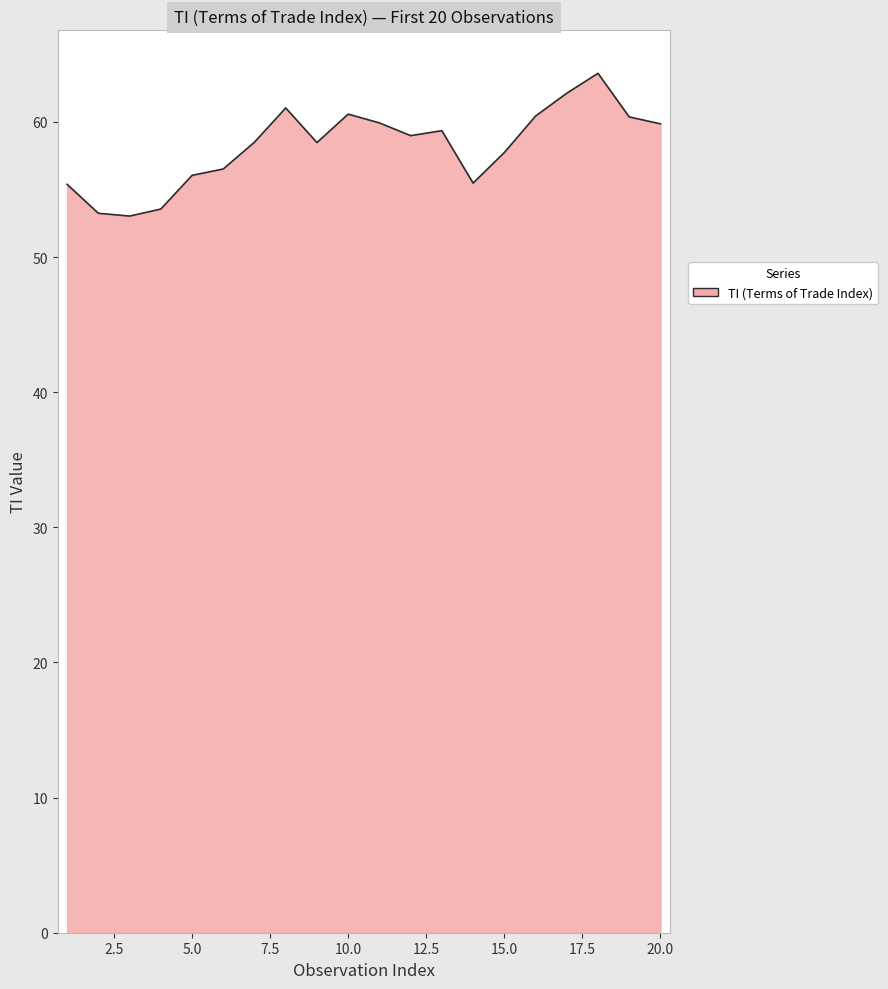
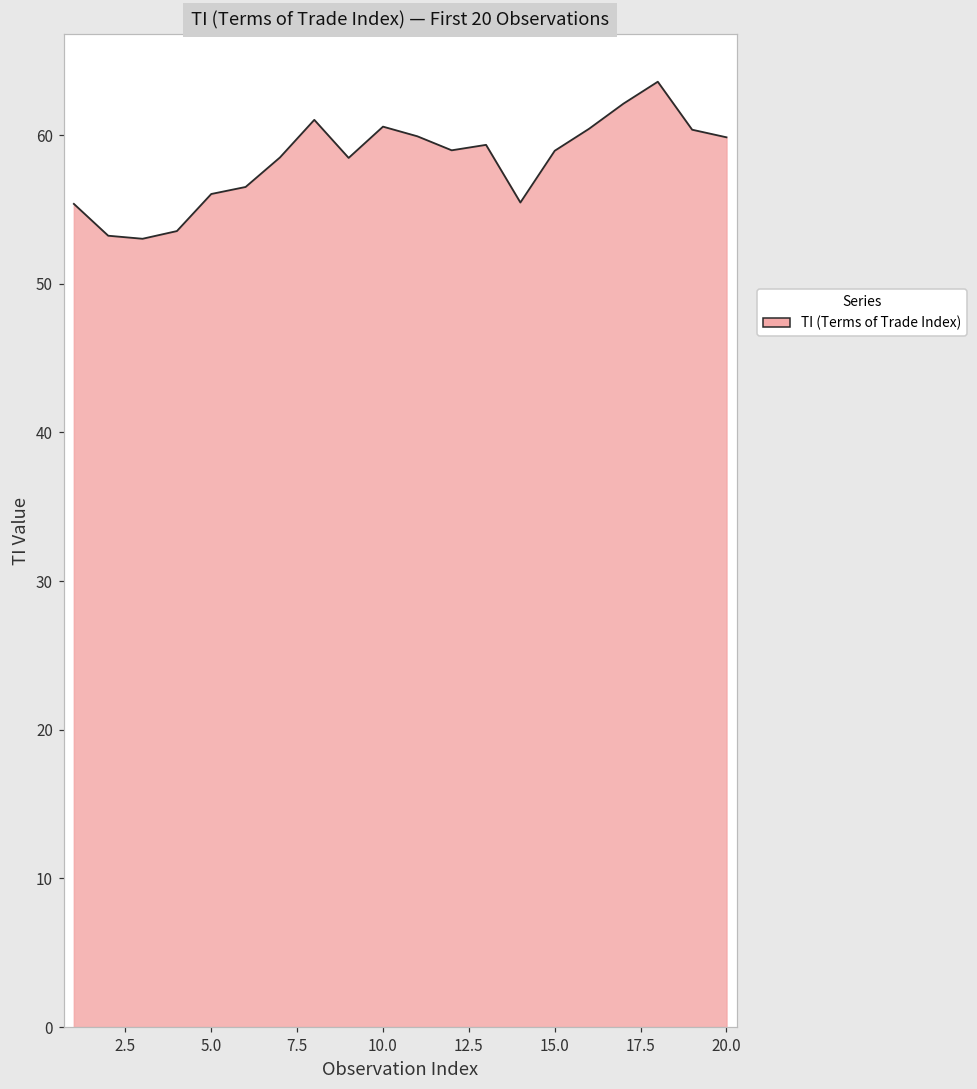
  {
    "5.0": 56.0,
    "10.0": 60.6,
-   "15.0": 57.7,
+   "15.0": 59.0,
    "20.0": 59.9
  }
